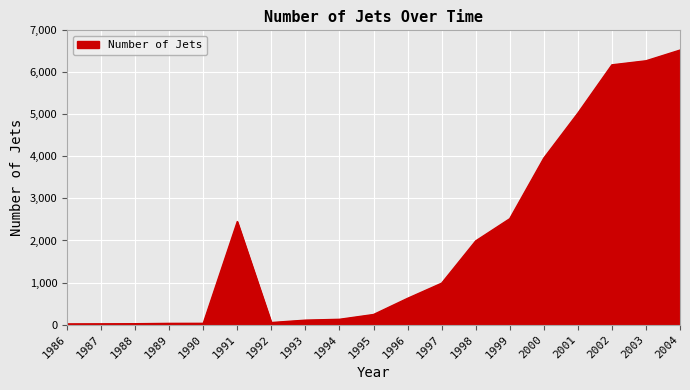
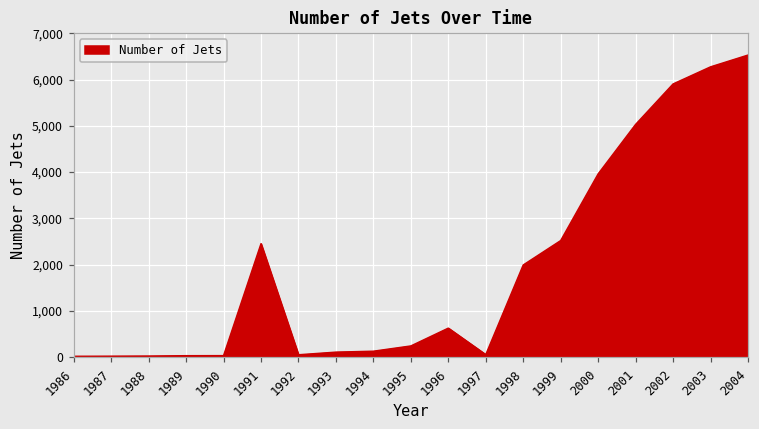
  {
    "1986": "0",
    "1987": "0",
    "1988": "0",
    "1989": "0",
    "1990": "0",
    "1991": "2,500",
    "1992": "0",
    "1993": "100",
    "1994": "100",
    "1995": "200",
    "1996": "600",
-   "1997": "1,000",
+   "1997": "100",
    "1998": "2,000",
    "1999": "2,500",
    "2000": "4,000",
    "2001": "5,000",
-   "2002": "6,200",
+   "2002": "5,900",
    "2003": "6,300",
    "2004": "6,500"
  }
